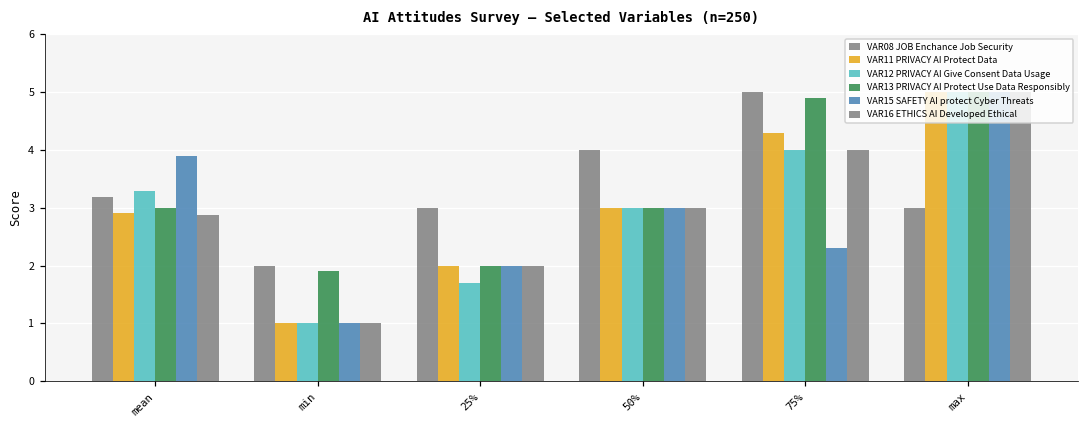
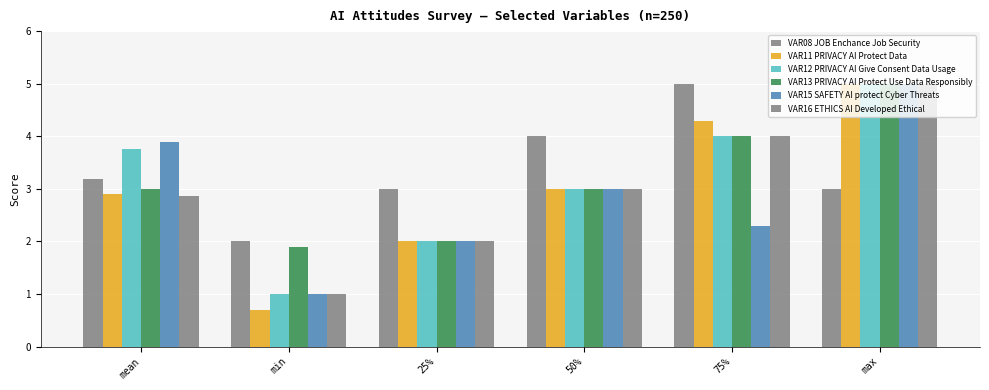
  {
    "VAR11 PRIVACY AI Protect Data": {
      "mean": 2.9,
-     "min": 1.0,
+     "min": 0.7,
      "25%": 2.0,
      "50%": 3.0,
      "75%": 4.3
    },
    "VAR12 PRIVACY AI Give Consent Data Usage": {
-     "mean": 3.3,
+     "mean": 3.8,
      "min": 1.0,
-     "25%": 1.7,
+     "25%": 2.0,
      "50%": 3.0,
      "75%": 4.0
    },
    "VAR13 PRIVACY AI Protect Use Data Responsibly": {
      "mean": 3.0,
      "min": 1.9,
      "25%": 2.0,
      "50%": 3.0,
-     "75%": 4.9
+     "75%": 4.0
    },
    "VAR15 SAFETY AI protect Cyber Threats": {
      "mean": 3.9,
      "min": 1.0,
      "25%": 2.0,
      "50%": 3.0,
      "75%": 2.3
    }
  }
